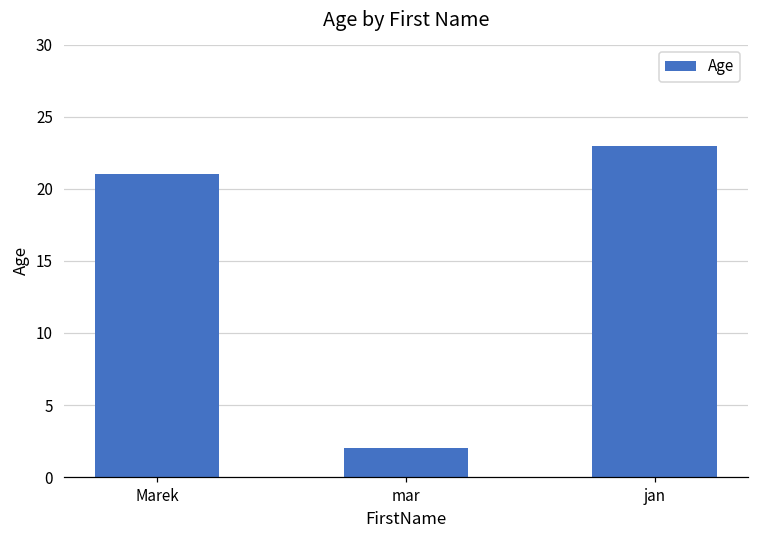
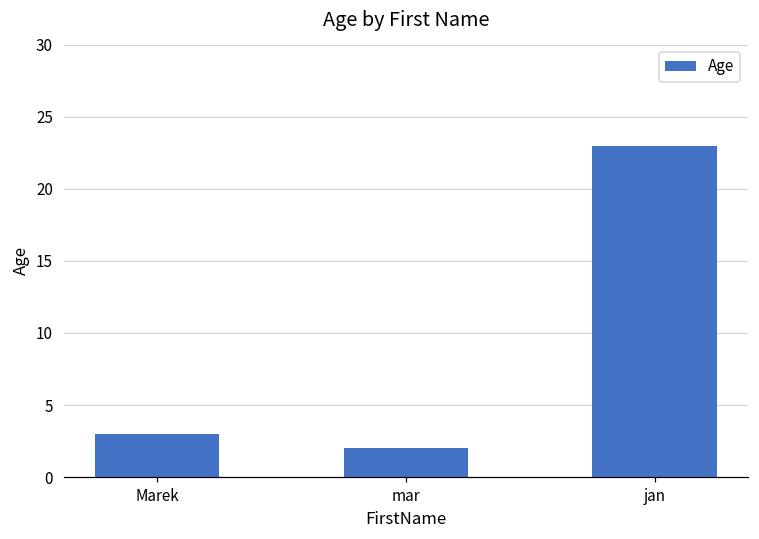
  {
-   "Marek": 21,
+   "Marek": 3,
    "mar": 2,
    "jan": 23
  }
